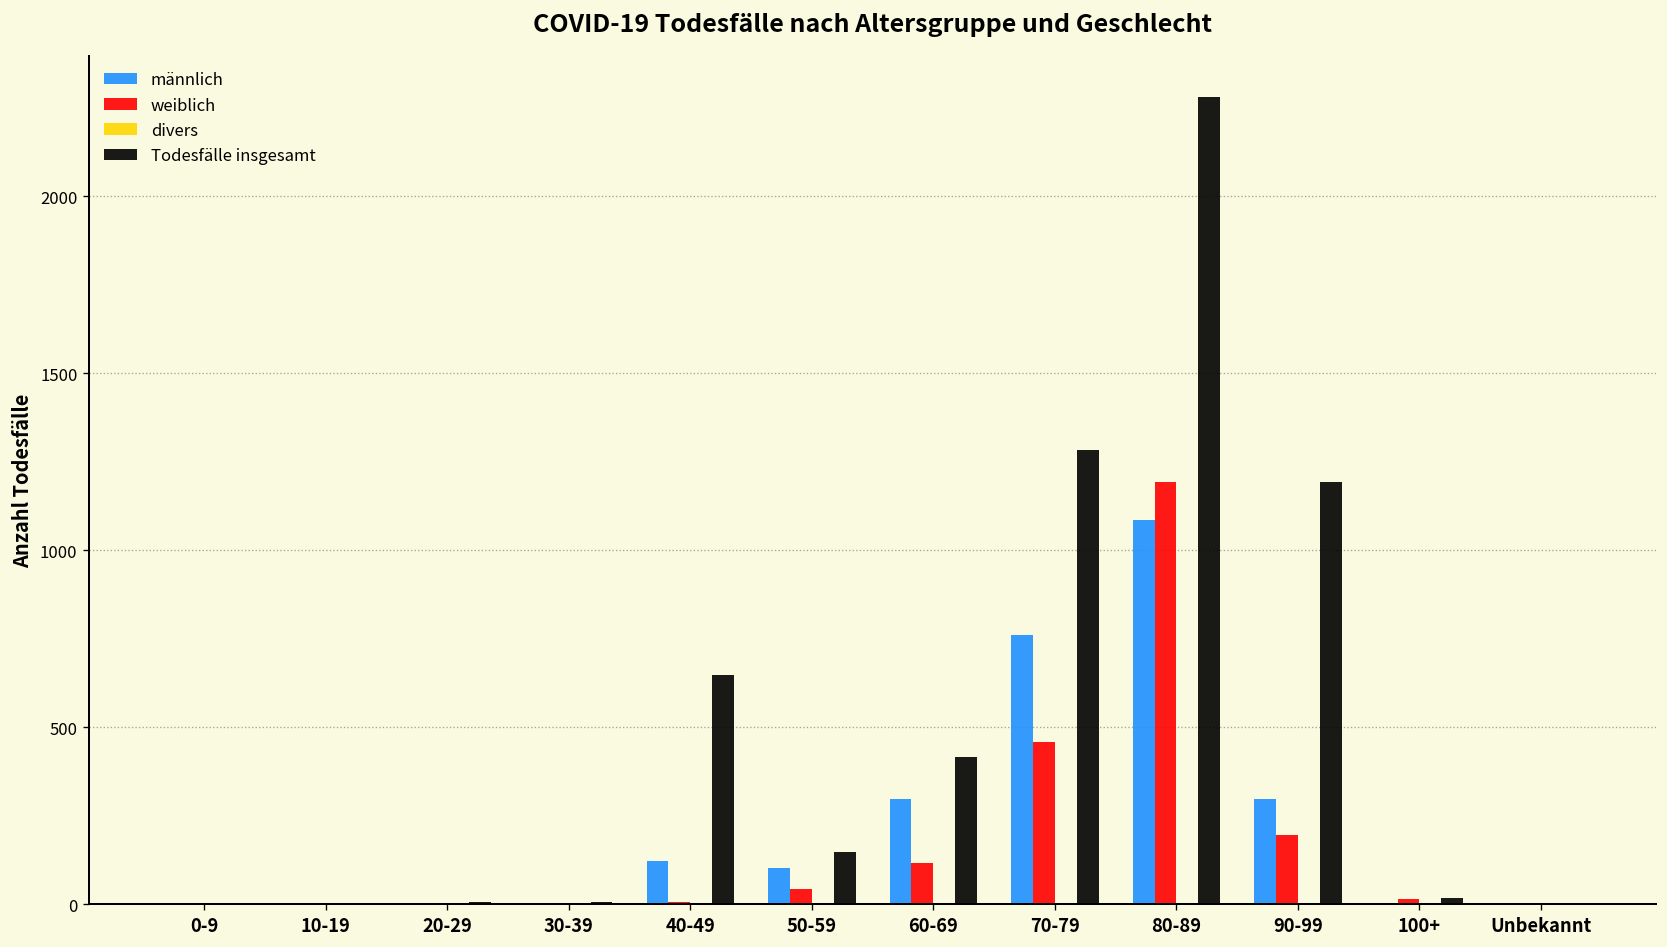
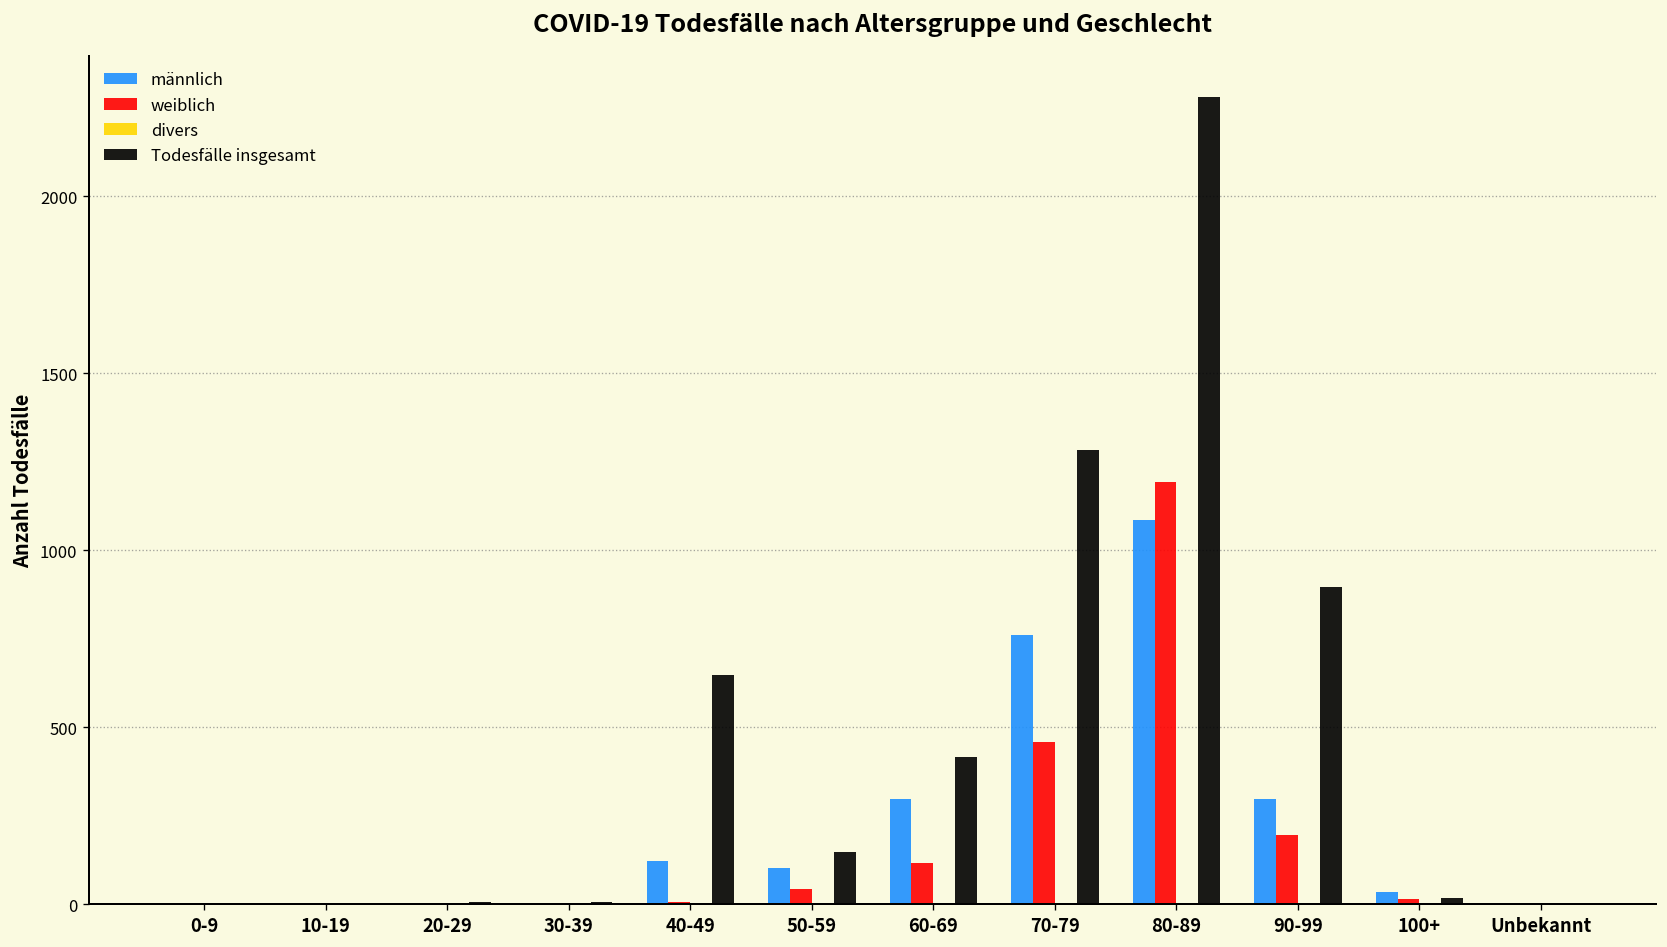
  {
    "männlich": {
      "0-9": 0,
      "40-49": 120,
      "50-59": 100,
      "60-69": 300,
      "70-79": 760,
      "80-89": 1090,
      "90-99": 300,
-     "100+": 0
+     "100+": 40
    },
    "weiblich": {
      "0-9": 0,
      "10-19": 0,
      "50-59": 40,
      "60-69": 120,
      "70-79": 460,
      "80-89": 1190,
      "90-99": 190,
      "100+": 20,
      "Unbekannt": 0
    },
    "divers": {
      "0-9": 0,
      "10-19": 0,
      "20-29": 0,
      "30-39": 0,
      "40-49": 0,
      "50-59": 0,
      "60-69": 0,
      "70-79": 0,
      "80-89": 0,
      "90-99": 0,
      "100+": 0,
      "Unbekannt": 0
    },
    "Todesfälle insgesamt": {
      "0-9": 0,
      "40-49": 650,
      "50-59": 150,
      "60-69": 420,
      "70-79": 1280,
      "80-89": 2280,
-     "90-99": 1190,
+     "90-99": 900,
      "100+": 20
    }
  }
